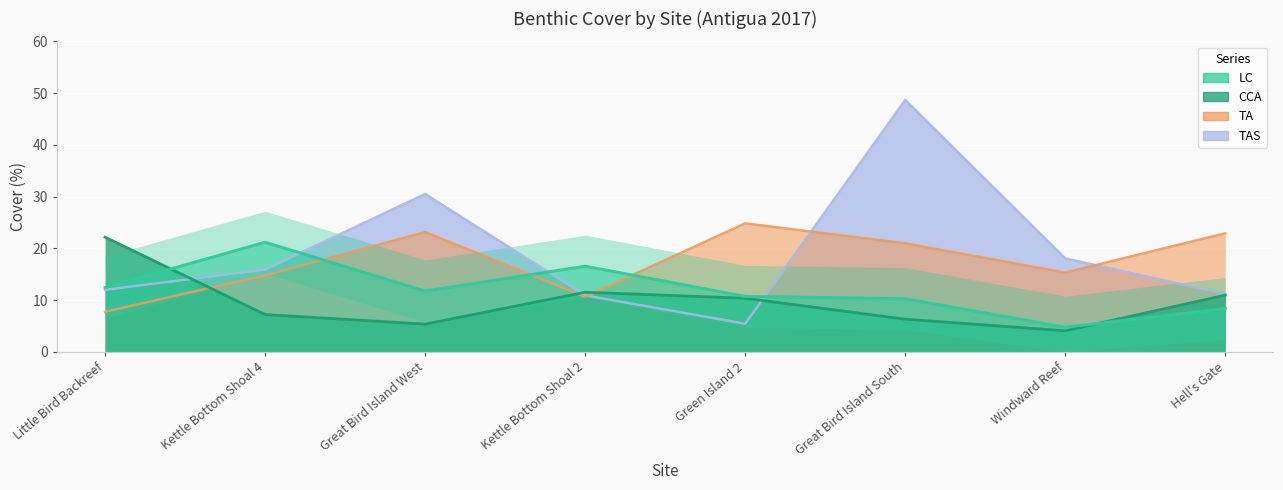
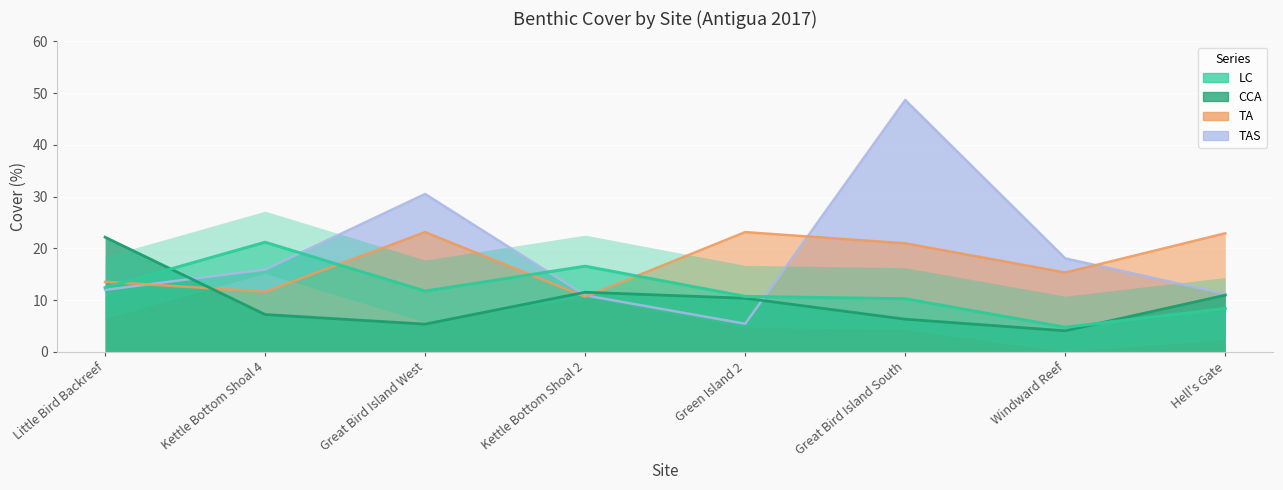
  {
    "TA": {
-     "Little Bird Backreef": 8,
-     "Kettle Bottom Shoal 4": 15,
+     "Little Bird Backreef": 14,
+     "Kettle Bottom Shoal 4": 12,
      "Great Bird Island West": 23,
-     "Green Island 2": 25,
+     "Green Island 2": 23,
      "Great Bird Island South": 21,
      "Windward Reef": 15,
      "Hell's Gate": 23
    },
    "CCA": {
      "Little Bird Backreef": 22,
      "Kettle Bottom Shoal 4": 7,
      "Great Bird Island West": 5,
      "Kettle Bottom Shoal 2": 12,
      "Great Bird Island South": 6,
      "Windward Reef": 4
    }
  }
